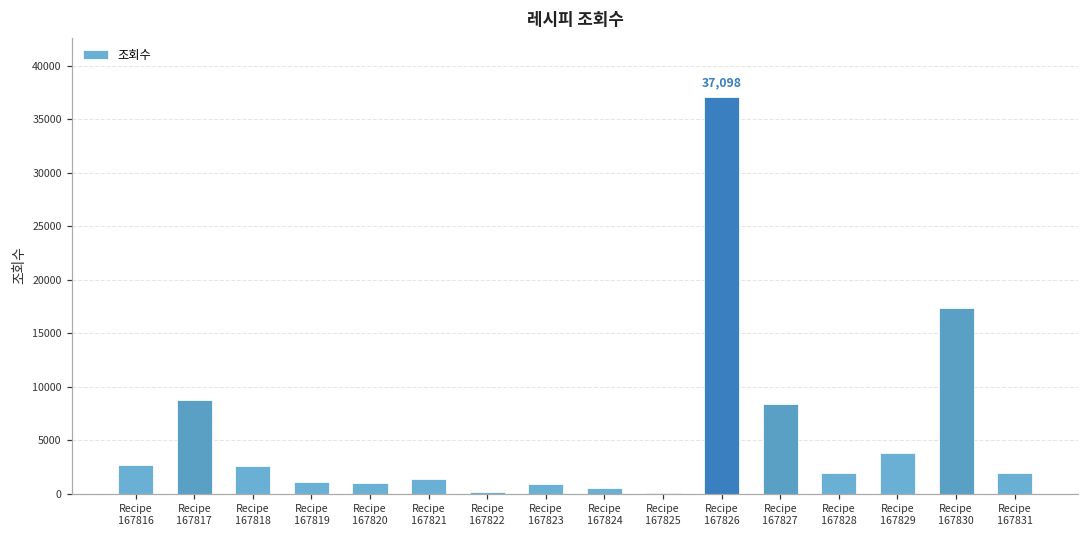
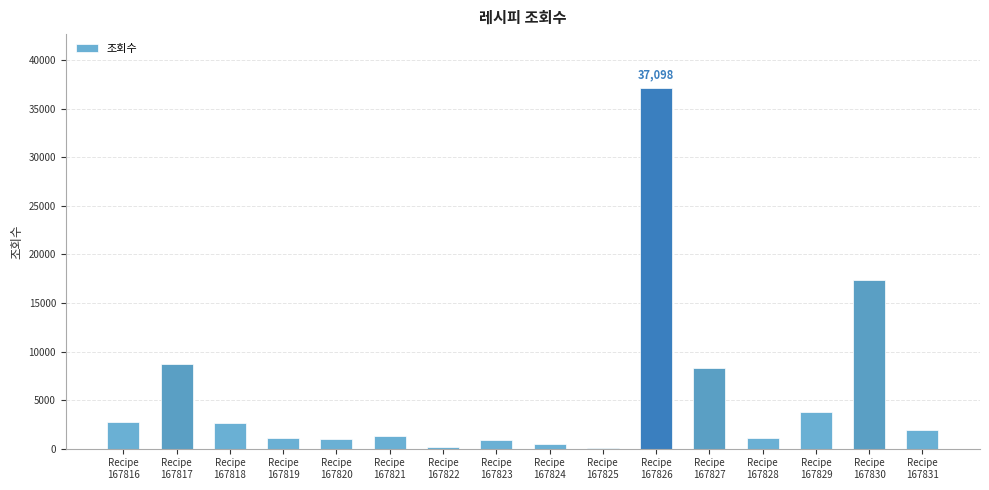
  {
    "Recipe 167816": 3000,
    "Recipe 167817": 9000,
    "Recipe 167818": 3000,
    "Recipe 167819": 1000,
    "Recipe 167820": 1000,
    "Recipe 167821": 1000,
    "Recipe 167823": 1000,
    "Recipe 167824": 1000,
    "Recipe 167827": 8000,
-   "Recipe 167828": 2000,
+   "Recipe 167828": 1000,
    "Recipe 167829": 4000,
    "Recipe 167830": 17000,
    "Recipe 167831": 2000
  }
